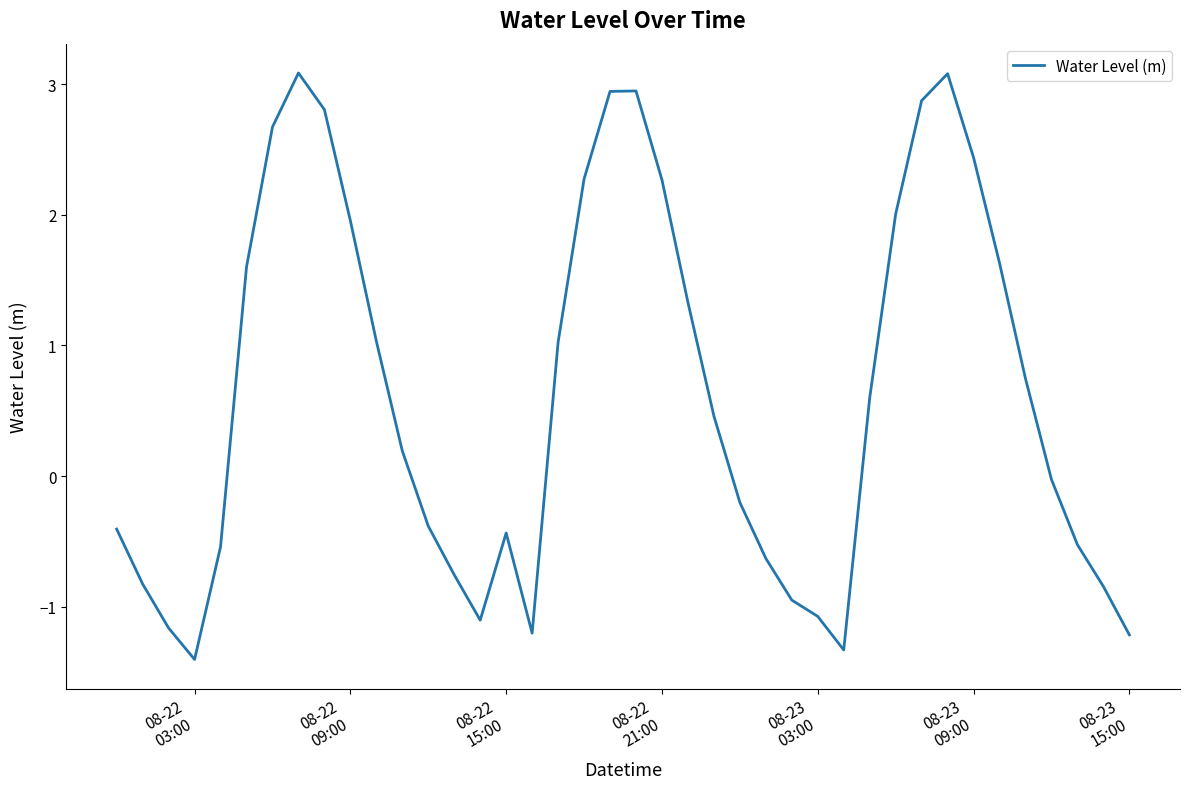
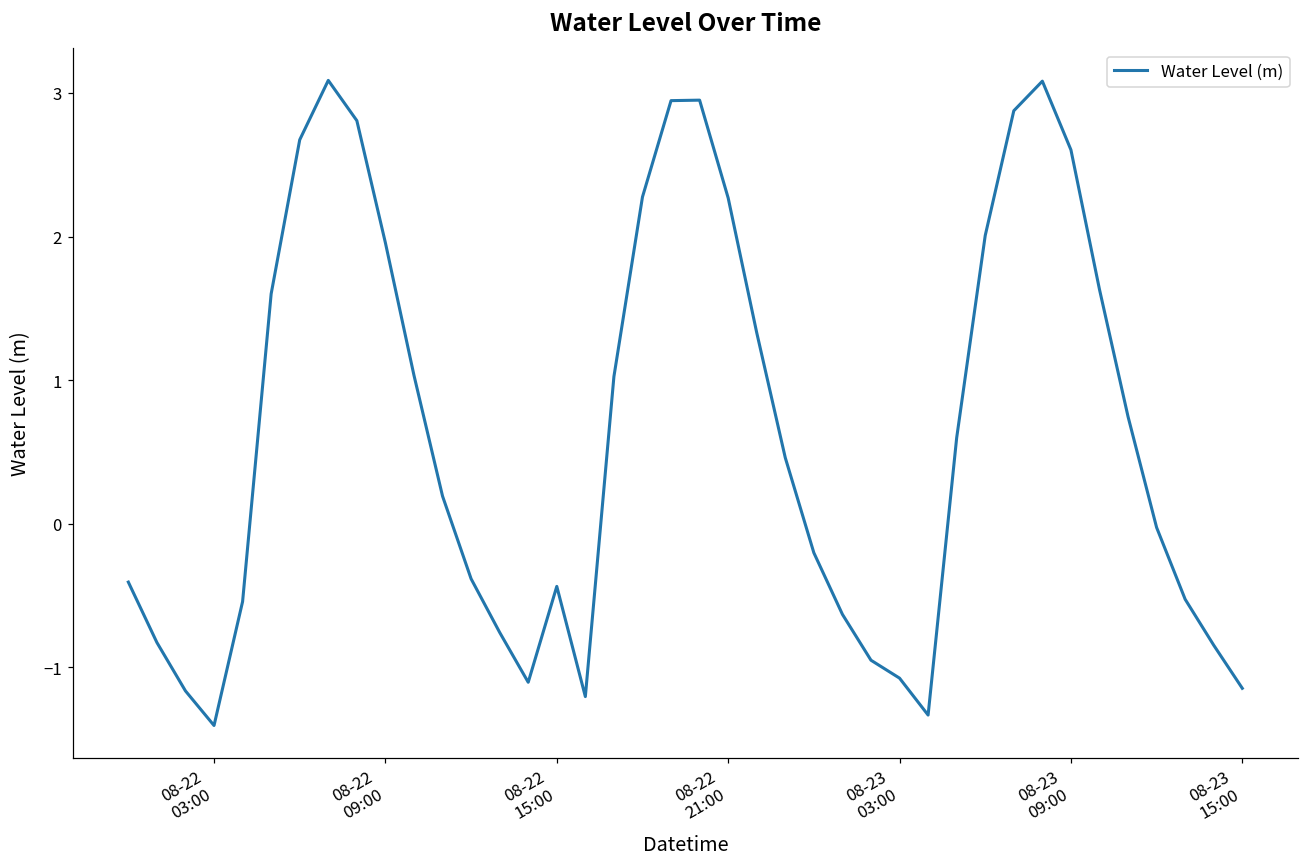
  {
    "08-22 03:00": -1.40,
    "08-22 09:00": 1.96,
    "08-22 15:00": -0.44,
    "08-22 21:00": 2.27,
    "08-23 03:00": -1.08,
-   "08-23 09:00": 2.44,
-   "08-23 15:00": -1.22
+   "08-23 09:00": 2.60,
+   "08-23 15:00": -1.15
  }
